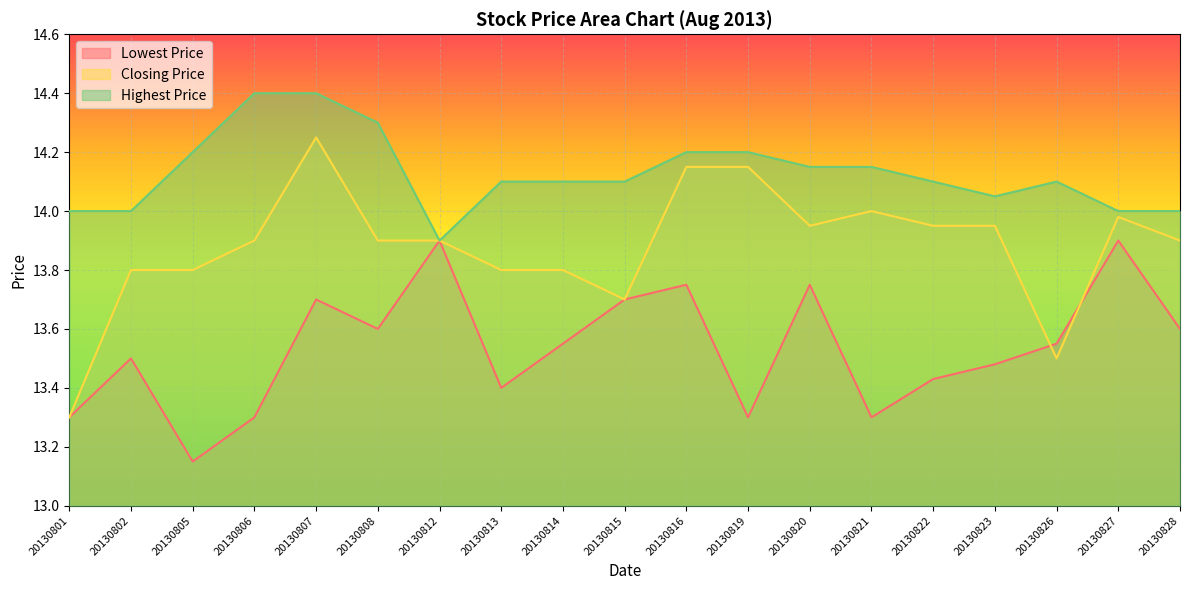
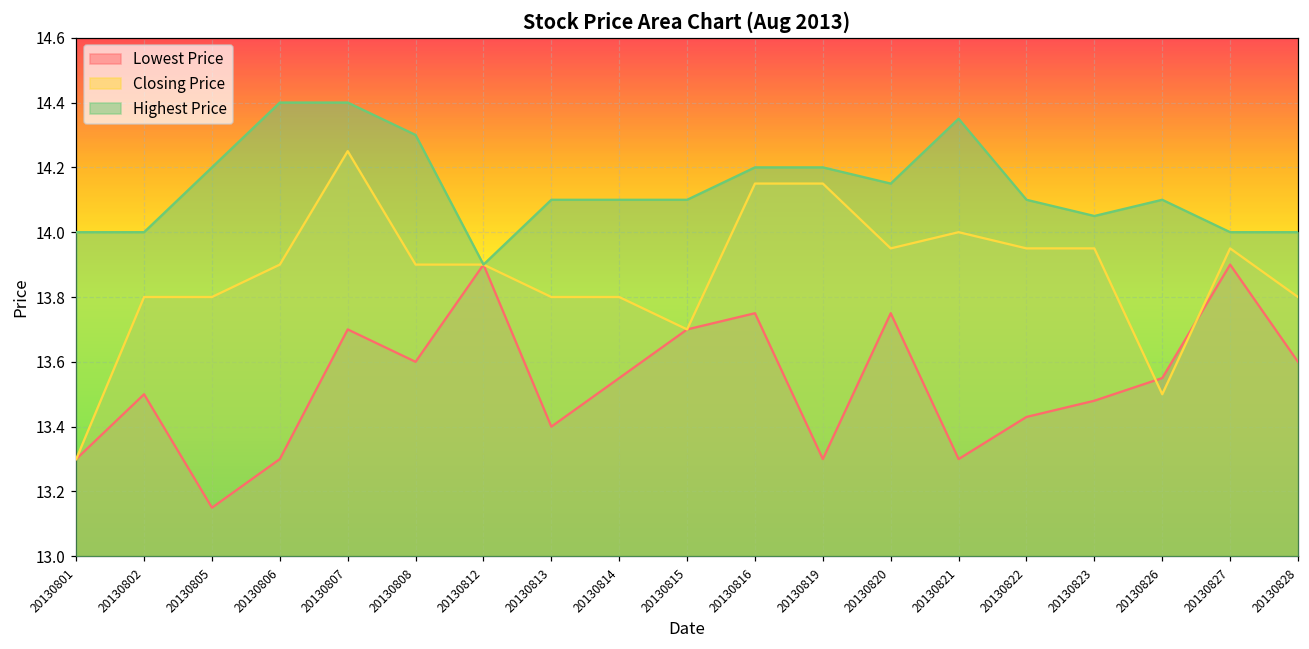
  {
    "Lowest Price": {
      "20130802": 13.50,
      "20130805": 13.15,
      "20130806": 13.30,
      "20130807": 13.70,
      "20130808": 13.60,
      "20130813": 13.40,
      "20130814": 13.55,
      "20130816": 13.75,
      "20130819": 13.30,
      "20130820": 13.75,
      "20130821": 13.30,
      "20130822": 13.43,
      "20130823": 13.48,
      "20130826": 13.55,
      "20130827": 13.90,
      "20130828": 13.60
    },
    "Closing Price": {
      "20130802": 13.80,
      "20130805": 13.80,
      "20130806": 13.90,
      "20130807": 14.25,
      "20130808": 13.90,
      "20130813": 13.80,
      "20130814": 13.80,
      "20130816": 14.15,
      "20130819": 14.15,
      "20130820": 13.95,
      "20130821": 14.00,
      "20130822": 13.95,
      "20130823": 13.95,
      "20130826": 13.50,
-     "20130827": 13.98,
-     "20130828": 13.9
+     "20130827": 13.95,
+     "20130828": 13.8
    },
    "Highest Price": {
      "20130801": 14.00,
      "20130802": 14.00,
      "20130805": 14.20,
      "20130806": 14.40,
      "20130807": 14.40,
      "20130808": 14.30,
      "20130813": 14.10,
      "20130814": 14.10,
      "20130815": 14.10,
      "20130816": 14.20,
      "20130819": 14.20,
      "20130820": 14.15,
-     "20130821": 14.15,
+     "20130821": 14.35,
      "20130822": 14.10,
      "20130823": 14.05,
      "20130826": 14.10,
      "20130827": 14.00,
      "20130828": 14.00
    }
  }
